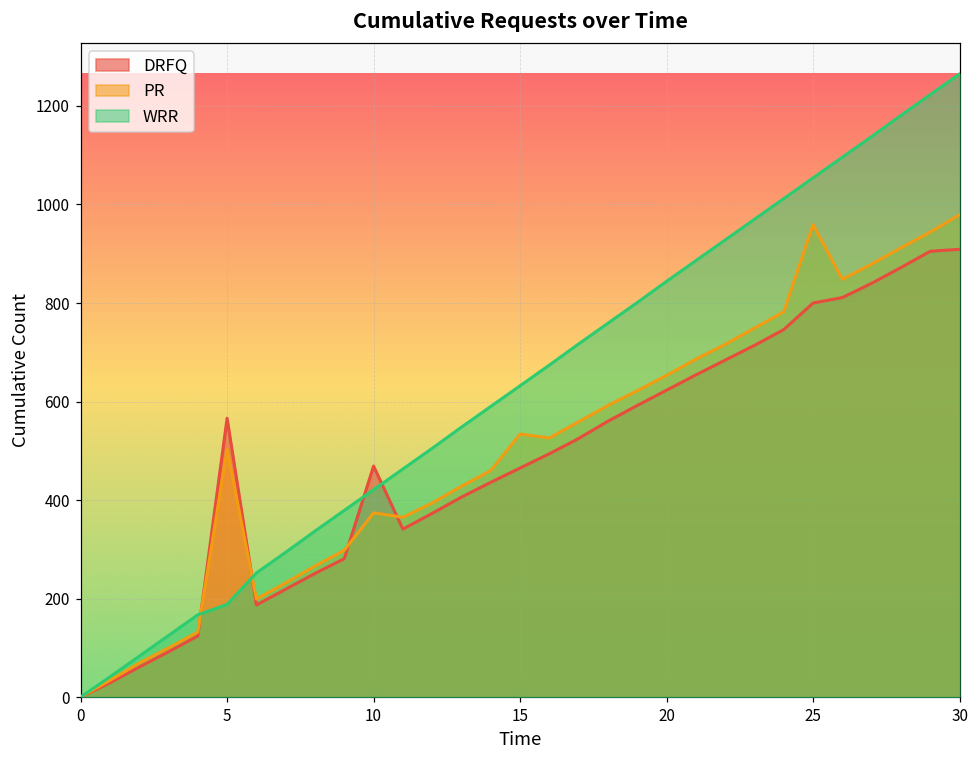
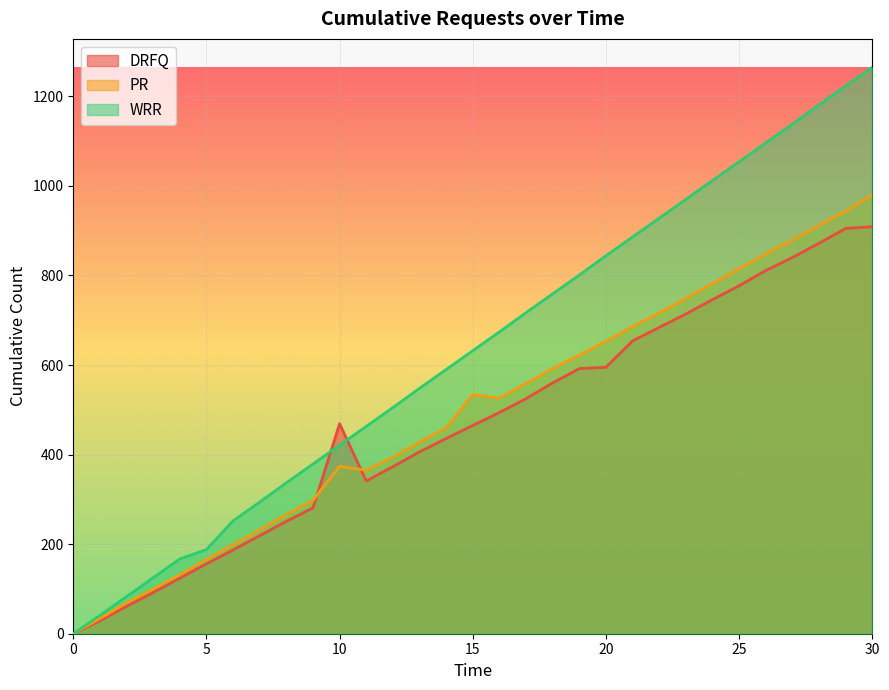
  {
    "DRFQ": {
-     "5": 570,
+     "5": 160,
      "10": 470,
      "15": 470,
-     "20": 620,
-     "25": 800,
+     "20": 600,
+     "25": 780,
      "30": 910
    },
    "PR": {
-     "5": 500,
+     "5": 170,
      "10": 370,
      "15": 530,
      "20": 650,
-     "25": 960,
+     "25": 820,
      "30": 980
    },
    "WRR": {
      "5": 190,
      "10": 420,
      "15": 630,
      "20": 840,
      "25": 1050,
      "30": 1270
    }
  }
